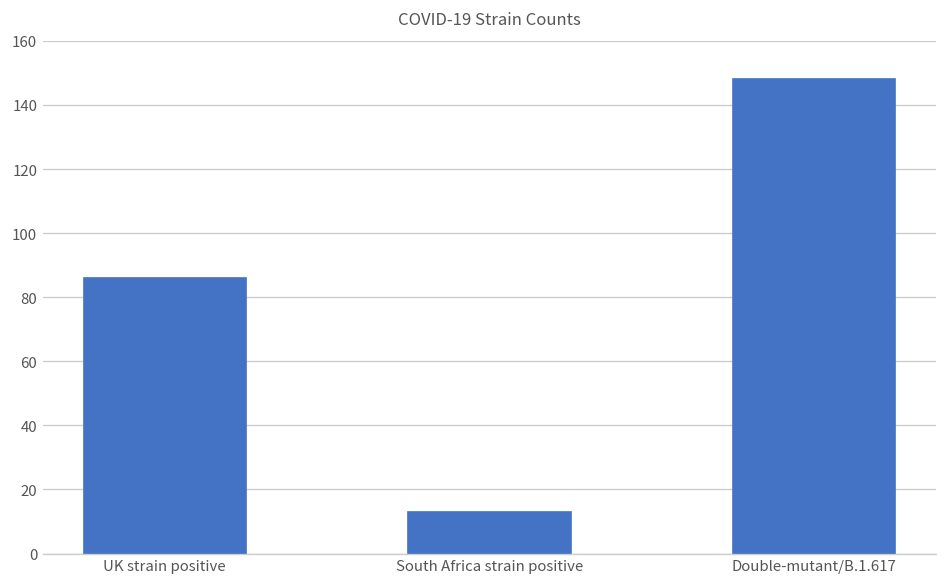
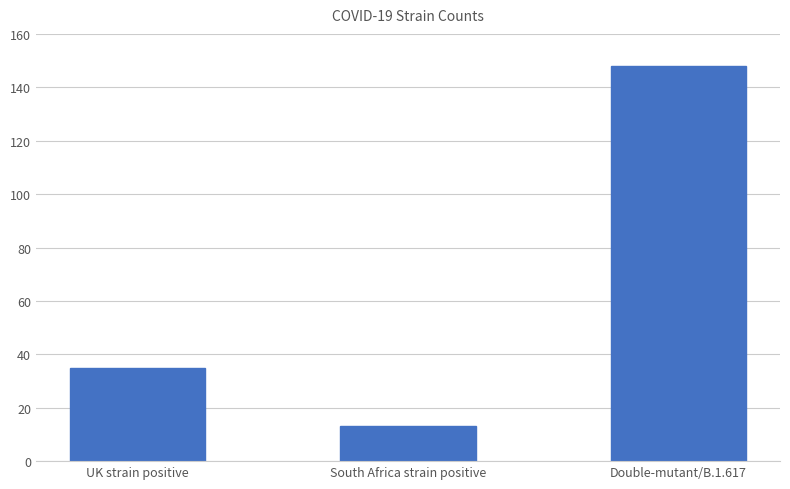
  {
-   "UK strain positive": 86,
+   "UK strain positive": 35,
    "South Africa strain positive": 13,
    "Double-mutant/B.1.617": 148
  }
